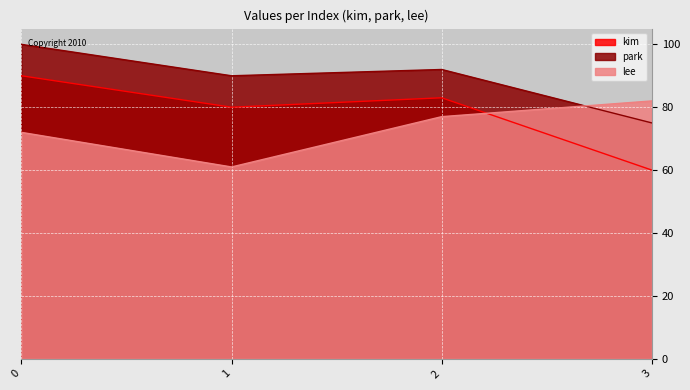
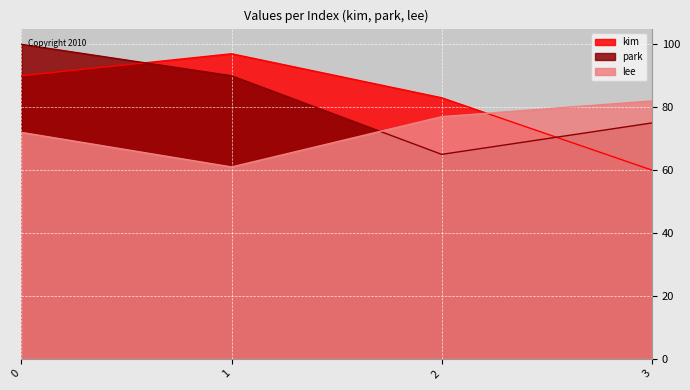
  {
    "kim": {
      "0": 90,
-     "1": 80,
+     "1": 97,
      "2": 83,
      "3": 60
    },
    "park": {
      "1": 90,
-     "2": 92,
+     "2": 65,
      "3": 75
    },
    "lee": {
      "0": 72,
      "1": 61,
      "2": 77,
      "3": 82
    }
  }
